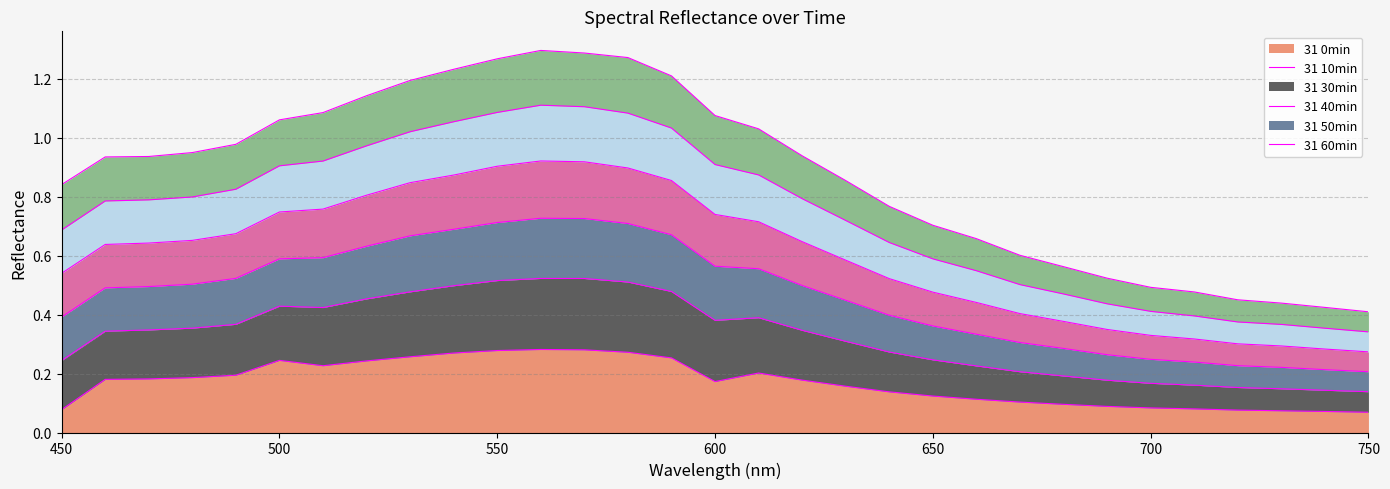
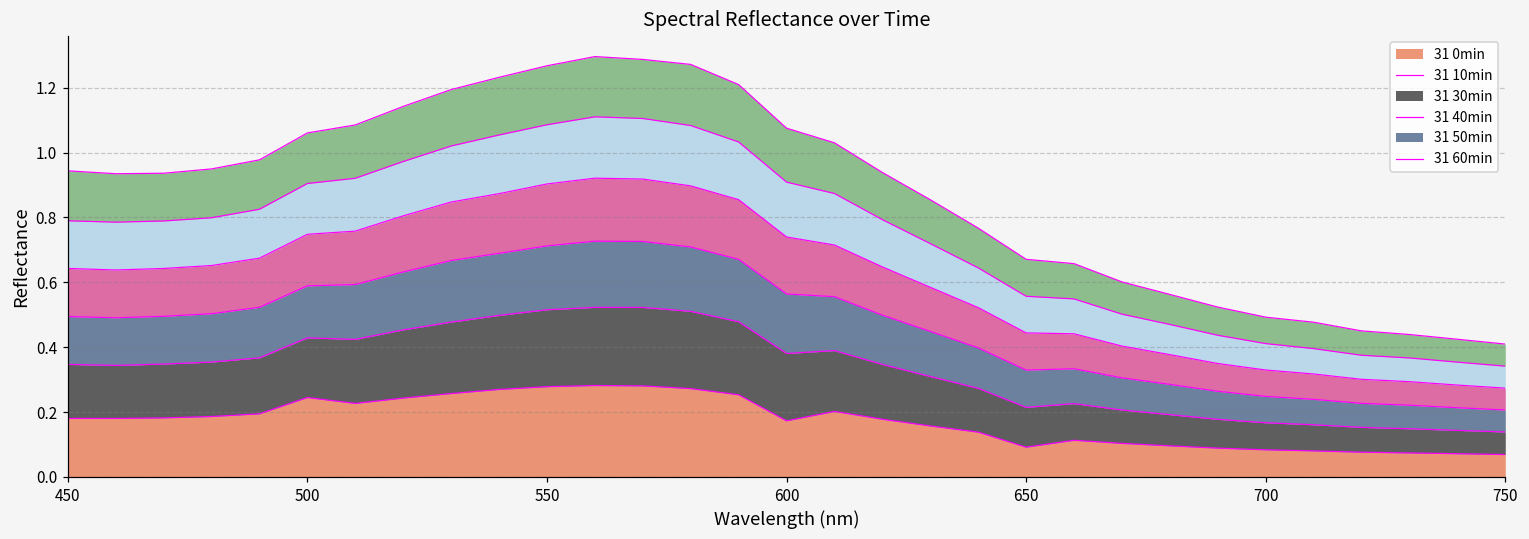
  {
    "31 0min": {
-     "450": 0.08,
+     "450": 0.18,
      "500": 0.24,
      "550": 0.28,
      "600": 0.17,
-     "650": 0.12,
+     "650": 0.09,
      "700": 0.08,
      "750": 0.07
    }
  }
